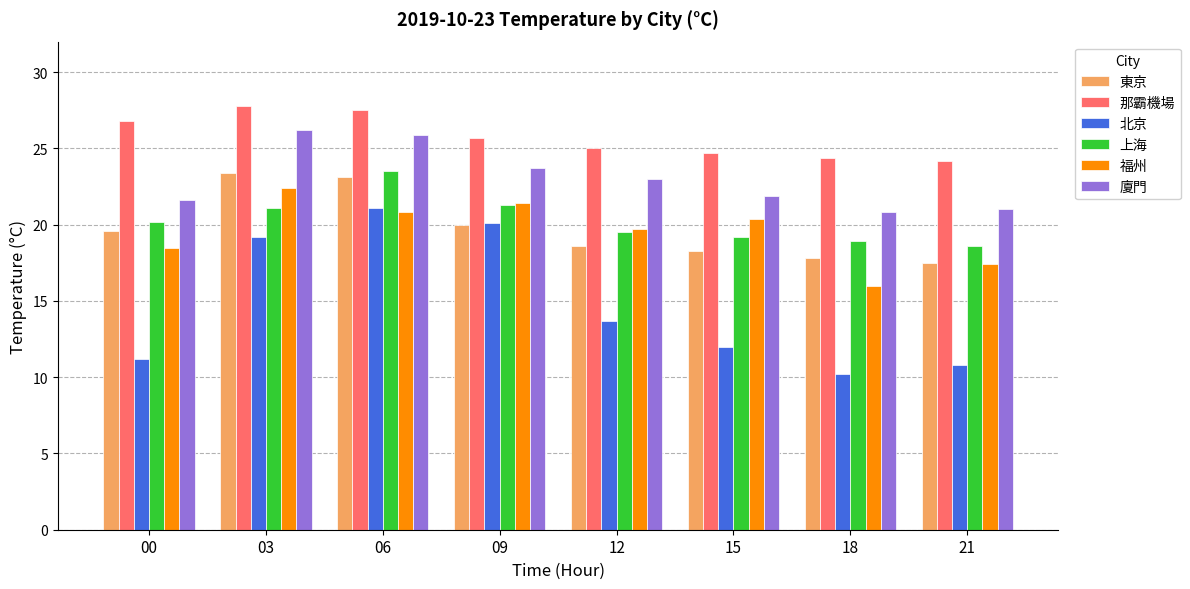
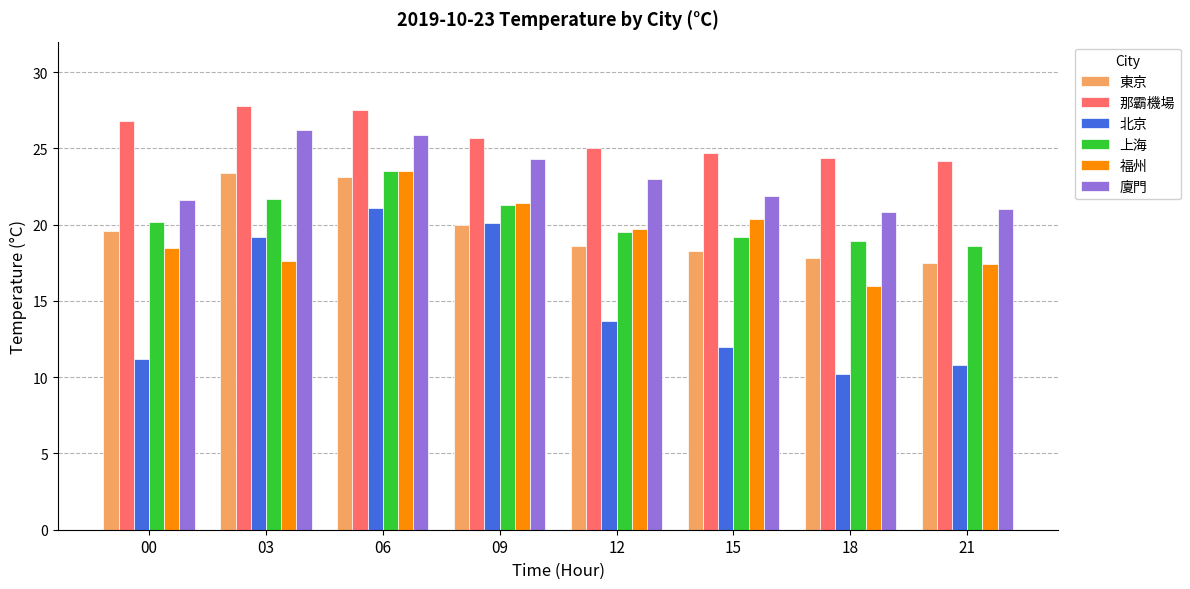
  {
    "北京": {
      "00": 11.2,
      "03": 19.2,
      "06": 21.1,
      "09": 20.1,
      "12": 13.7,
      "15": 12.0,
      "18": 10.2,
      "21": 10.8
    },
    "上海": {
      "00": 20.2,
-     "03": 21.1,
+     "03": 21.7,
      "06": 23.5,
      "09": 21.3,
      "12": 19.5,
      "15": 19.2,
      "18": 18.9,
      "21": 18.6
    },
    "福州": {
      "00": 18.5,
-     "03": 22.4,
-     "06": 20.8,
+     "03": 17.6,
+     "06": 23.5,
      "09": 21.4,
      "12": 19.7,
      "15": 20.4,
      "18": 16.0,
      "21": 17.4
    },
    "廈門": {
      "00": 21.6,
      "03": 26.2,
      "06": 25.9,
-     "09": 23.7,
+     "09": 24.3,
      "12": 23.0,
      "15": 21.9,
      "18": 20.8,
      "21": 21.0
    }
  }
